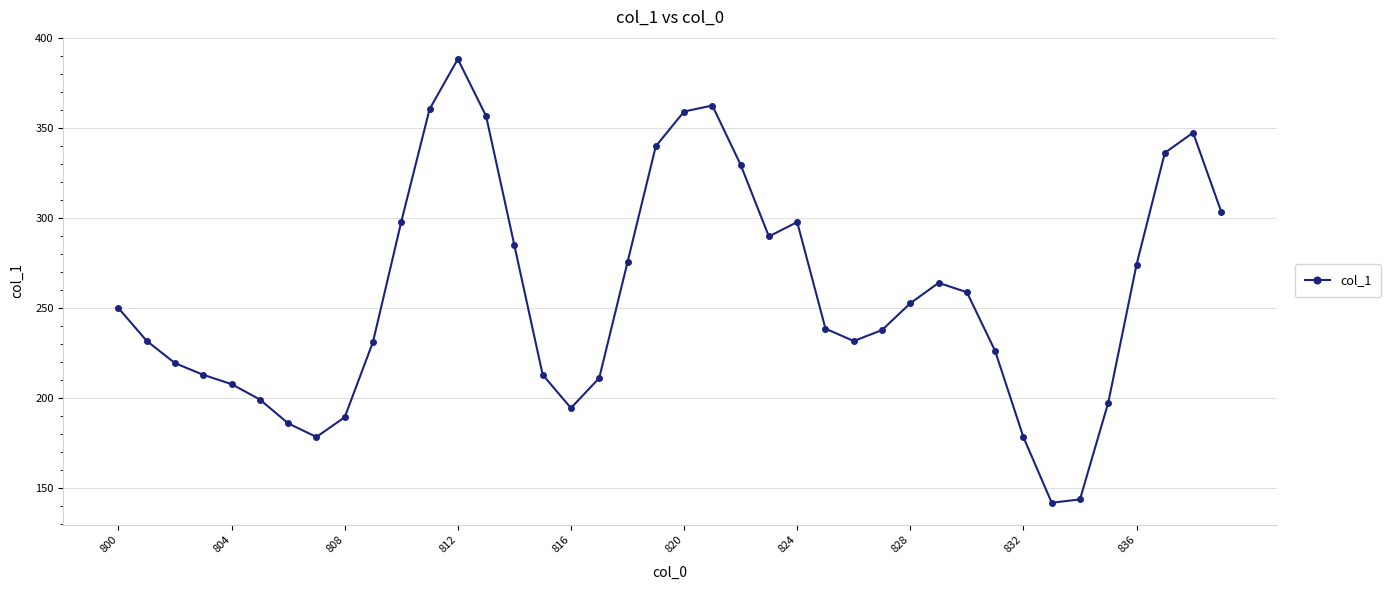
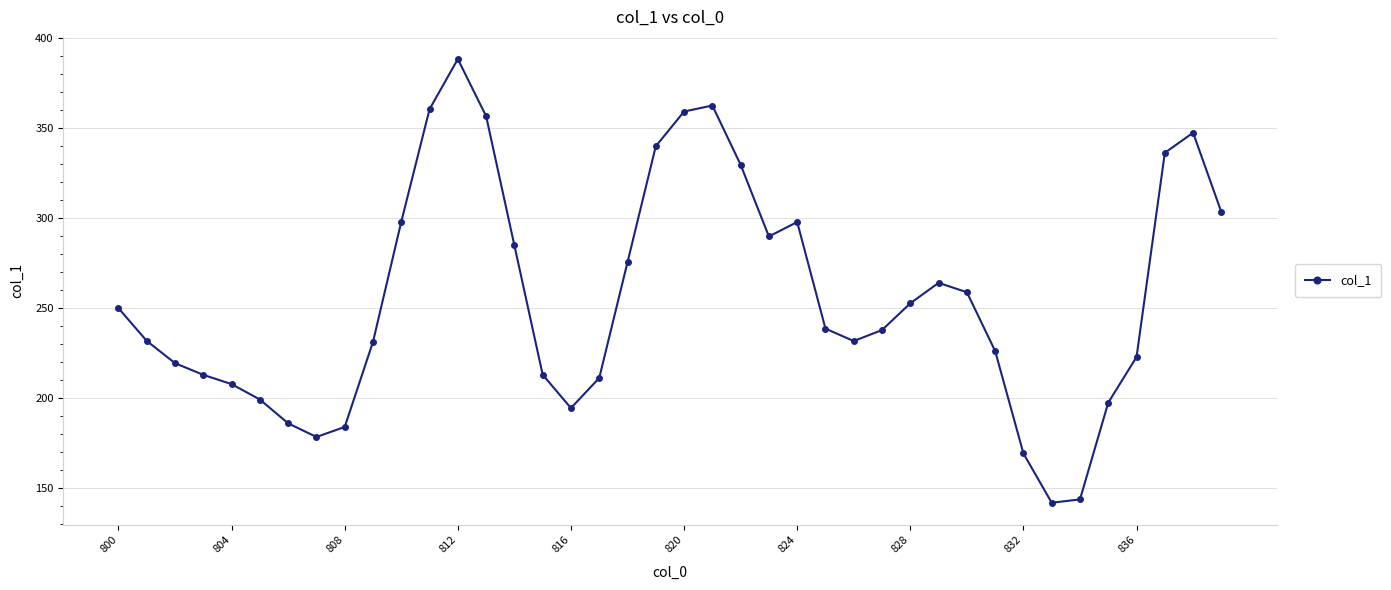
  {
    "800": 250,
    "804": 208,
-   "808": 189,
+   "808": 184,
    "812": 389,
    "816": 194,
    "820": 359,
    "824": 298,
    "828": 253,
-   "832": 178,
-   "836": 274
+   "832": 169,
+   "836": 223
  }
